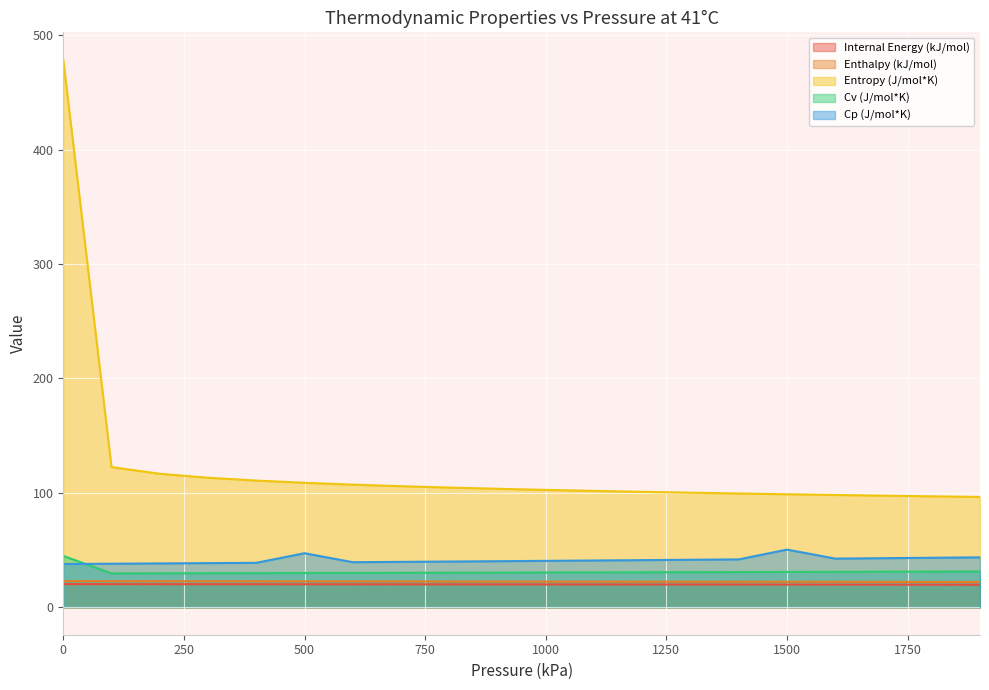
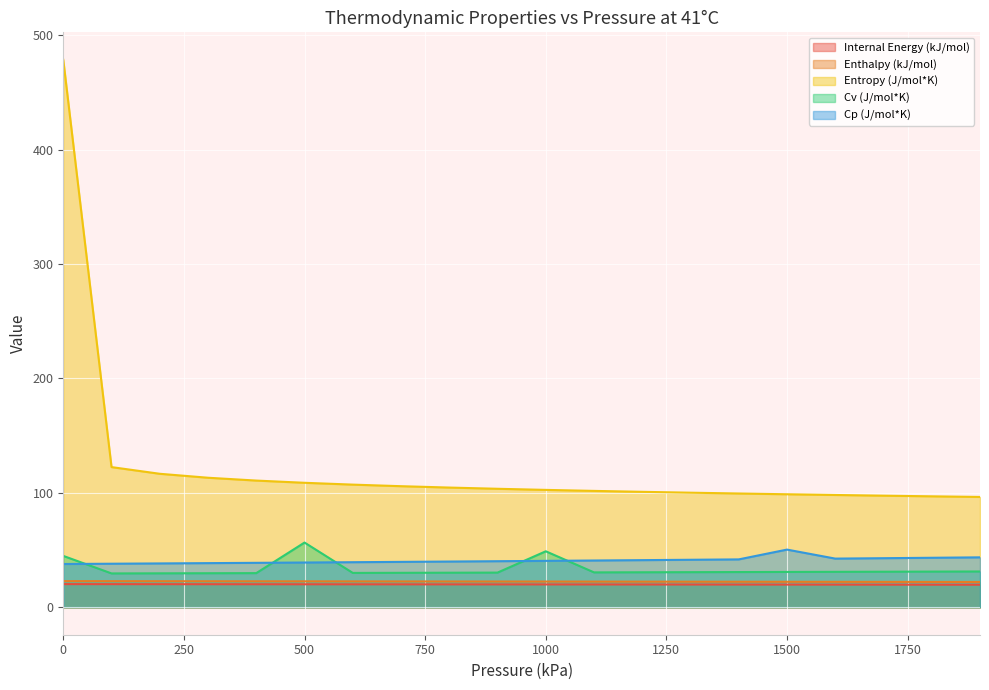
  {
    "Cv (J/mol*K)": {
      "0": 45,
-     "500": 30,
-     "1000": 30,
+     "500": 57,
+     "1000": 49,
      "1500": 31
    },
    "Cp (J/mol*K)": {
      "0": 38,
-     "500": 47,
+     "500": 39,
      "1000": 41,
      "1500": 50
    }
  }
